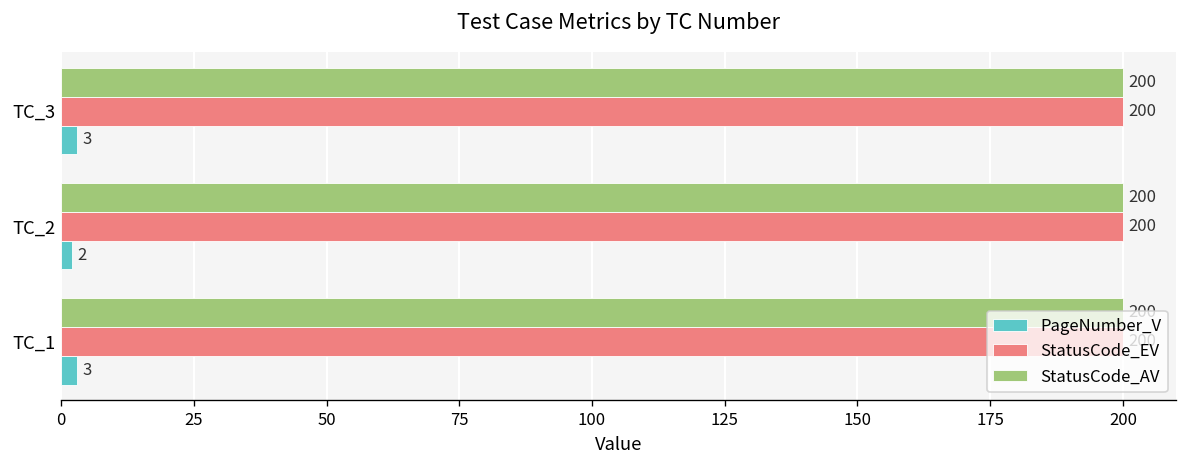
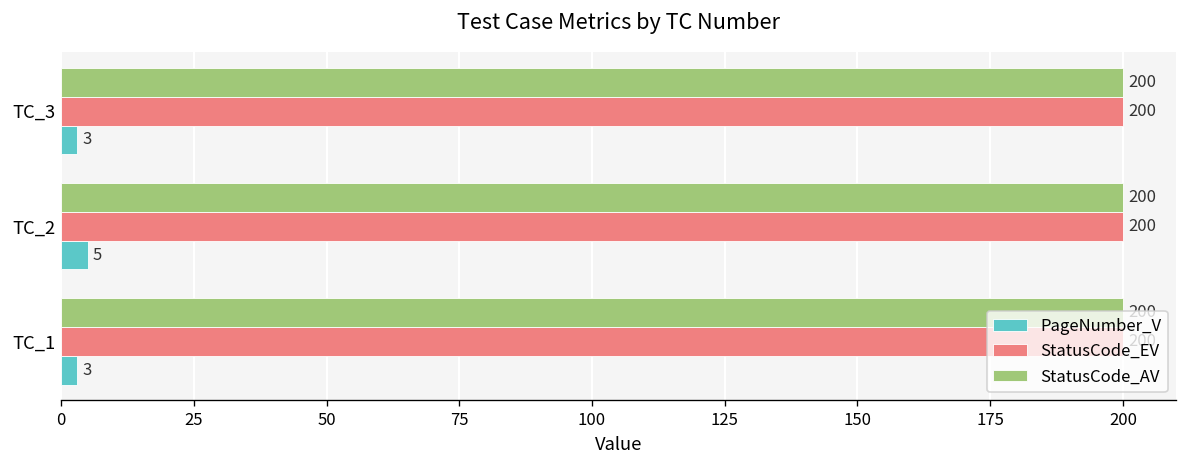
  {
    "PageNumber_V": {
      "TC_3": 3,
-     "TC_2": 2,
+     "TC_2": 5,
      "TC_1": 3
    },
    "StatusCode_EV": {
      "TC_3": 200,
      "TC_2": 200
    },
    "StatusCode_AV": {
      "TC_3": 200,
      "TC_2": 200
    }
  }
